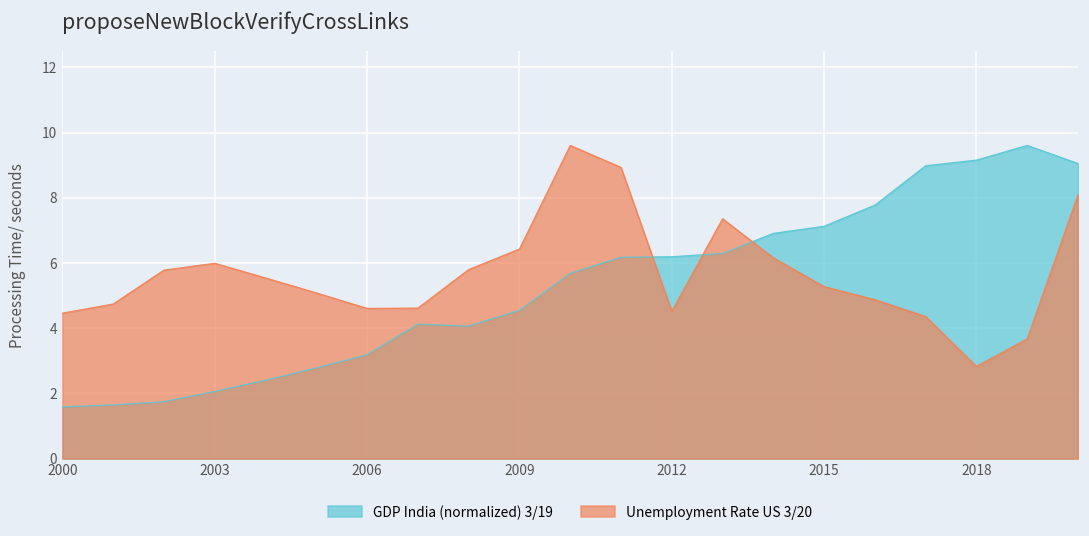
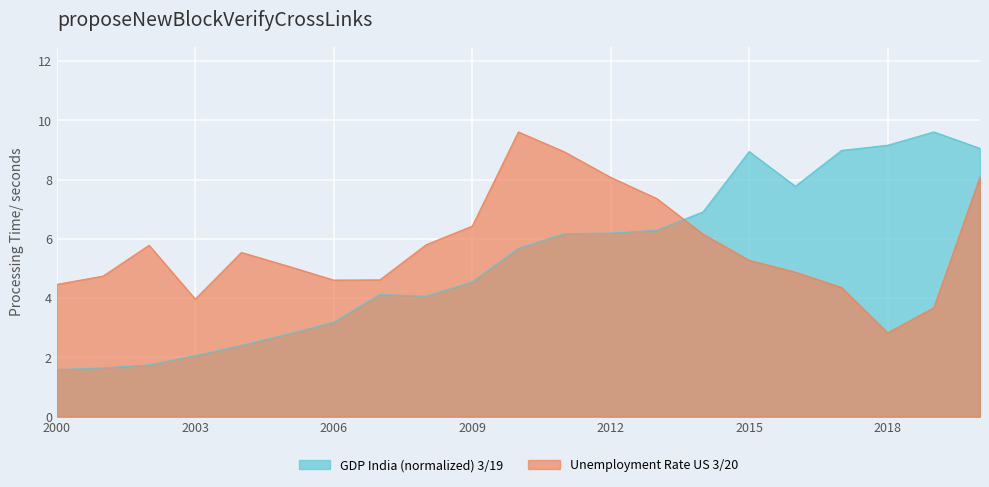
  {
    "GDP India (normalized) 3/19": {
      "2000": 1.6,
      "2003": 2.1,
      "2006": 3.2,
      "2009": 4.5,
      "2012": 6.2,
-     "2015": 7.1,
+     "2015": 8.9,
      "2018": 9.2
    },
    "Unemployment Rate US 3/20": {
      "2000": 4.5,
-     "2003": 6.0,
+     "2003": 4.0,
      "2006": 4.6,
      "2009": 6.4,
-     "2012": 4.5,
+     "2012": 8.1,
      "2015": 5.3,
      "2018": 2.8
    }
  }
